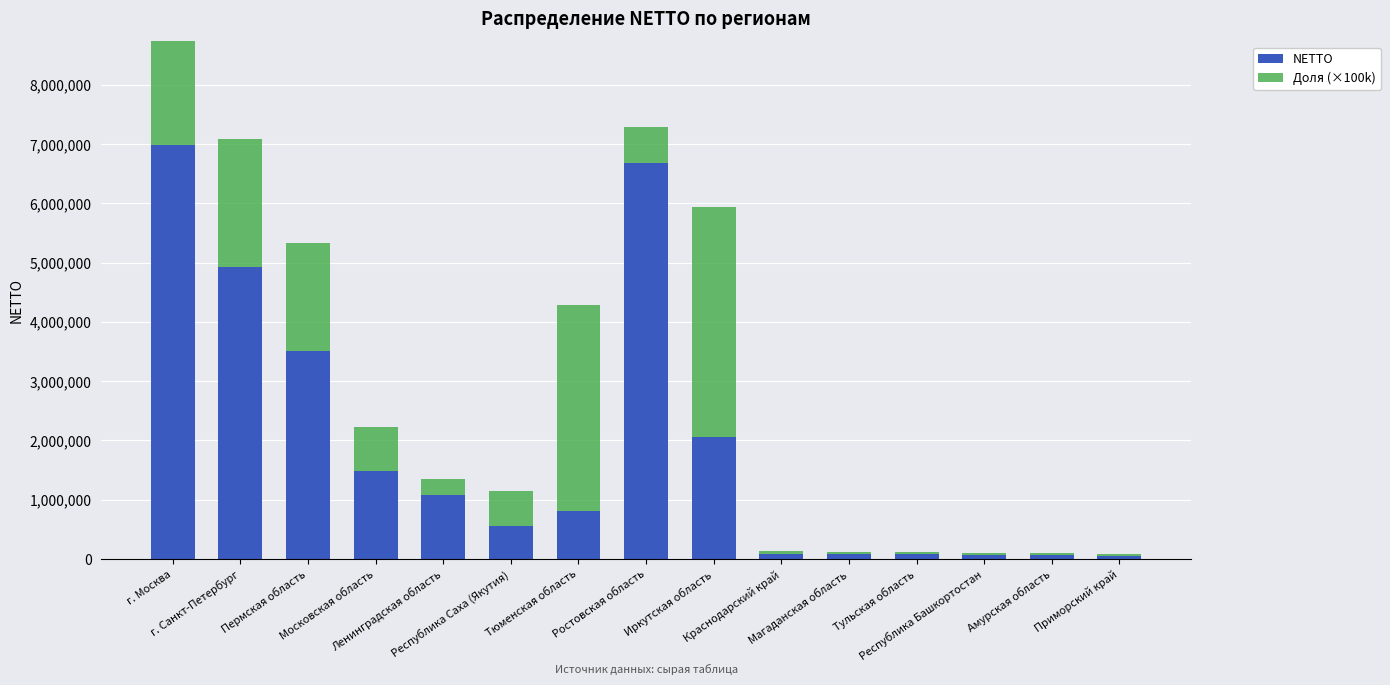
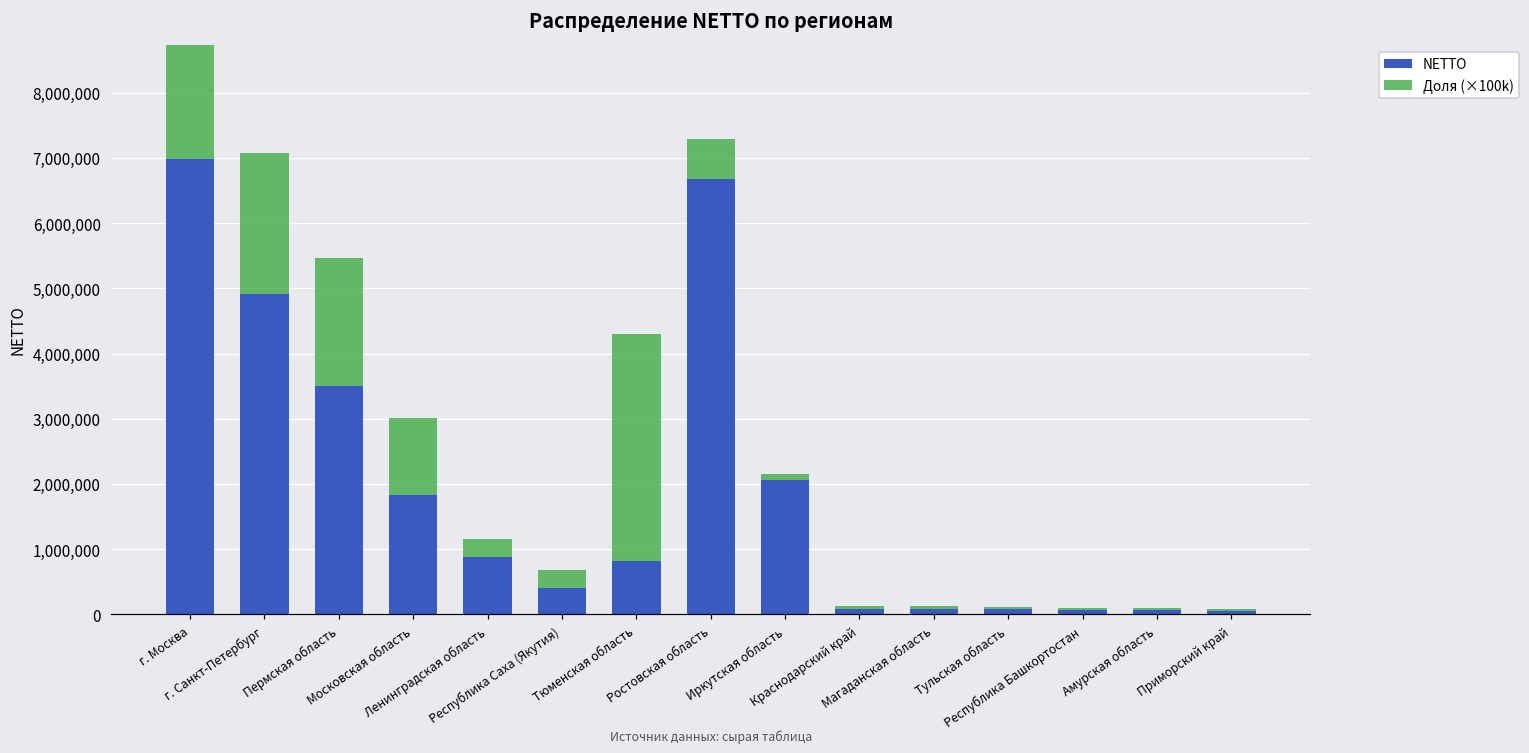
  {
    "NETTO": {
      "г. Москва": "7,000,000",
      "г. Санкт-Петербург": "4,900,000",
      "Пермская область": "3,500,000",
-     "Московская область": "1,500,000",
-     "Ленинградская область": "1,100,000",
-     "Республика Саха (Якутия)": "600,000",
+     "Московская область": "1,800,000",
+     "Ленинградская область": "900,000",
+     "Республика Саха (Якутия)": "400,000",
      "Тюменская область": "800,000",
      "Ростовская область": "6,700,000",
      "Иркутская область": "2,100,000",
      "Краснодарский край": "100,000",
      "Магаданская область": "100,000",
      "Тульская область": "100,000",
      "Республика Башкортостан": "100,000",
      "Амурская область": "100,000",
      "Приморский край": "100,000"
    },
    "Доля (×100k)": {
      "г. Санкт-Петербург": "2,200,000",
-     "Пермская область": "1,800,000",
-     "Московская область": "700,000",
+     "Пермская область": "2,000,000",
+     "Московская область": "1,200,000",
      "Ленинградская область": "300,000",
-     "Республика Саха (Якутия)": "600,000",
+     "Республика Саха (Якутия)": "300,000",
      "Тюменская область": "3,500,000",
      "Ростовская область": "600,000",
-     "Иркутская область": "3,900,000"
+     "Иркутская область": "100,000"
    }
  }
